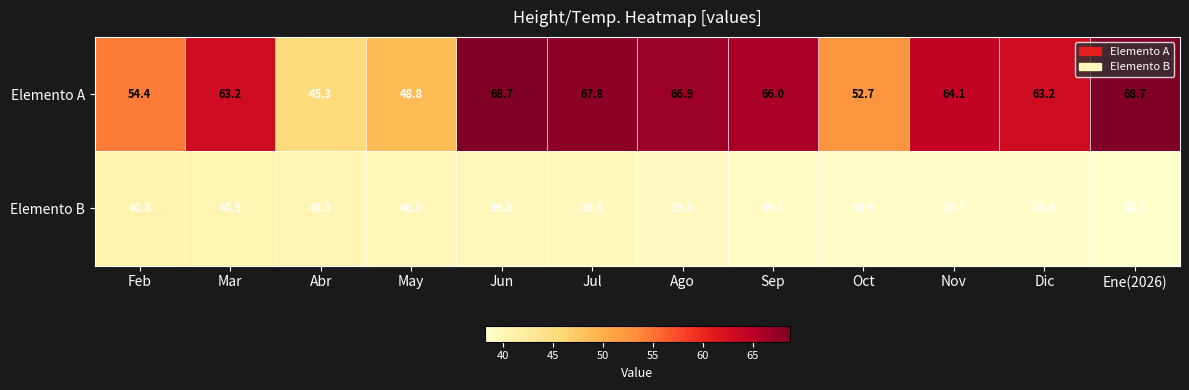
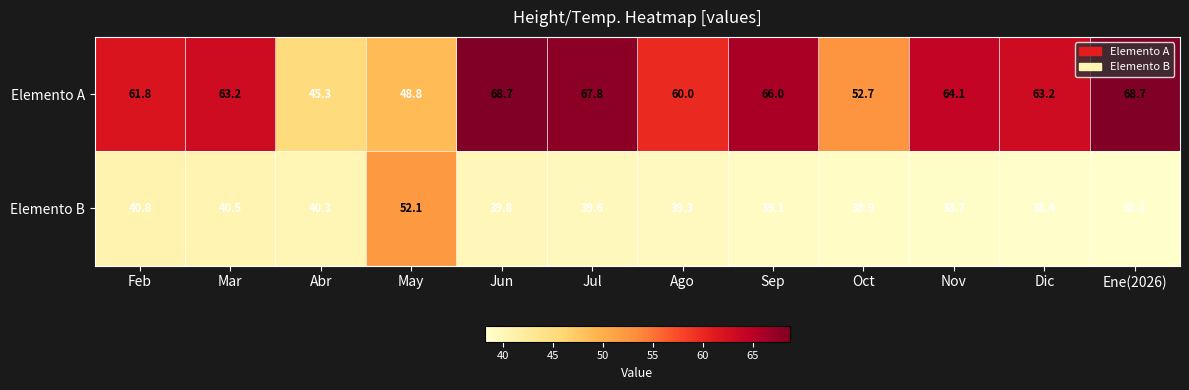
  {
    "Elemento A": {
-     "Feb": 54.4,
+     "Feb": 61.8,
      "Mar": 63.2,
      "Abr": 45.3,
      "May": 48.8,
      "Jun": 68.7,
      "Jul": 67.8,
-     "Ago": 66.9,
+     "Ago": 60.0,
      "Sep": 66.0,
      "Oct": 52.7,
      "Nov": 64.1,
      "Dic": 63.2,
      "Ene(2026)": 68.7
    },
    "Elemento B": {
      "Feb": 40.8,
      "Mar": 40.5,
      "Abr": 40.3,
-     "May": 40.0,
+     "May": 52.1,
      "Jun": 39.8,
      "Jul": 39.6,
      "Ago": 39.3,
      "Sep": 39.1,
      "Oct": 38.9,
      "Nov": 38.7,
      "Dic": 38.4,
      "Ene(2026)": 38.2
    }
  }
